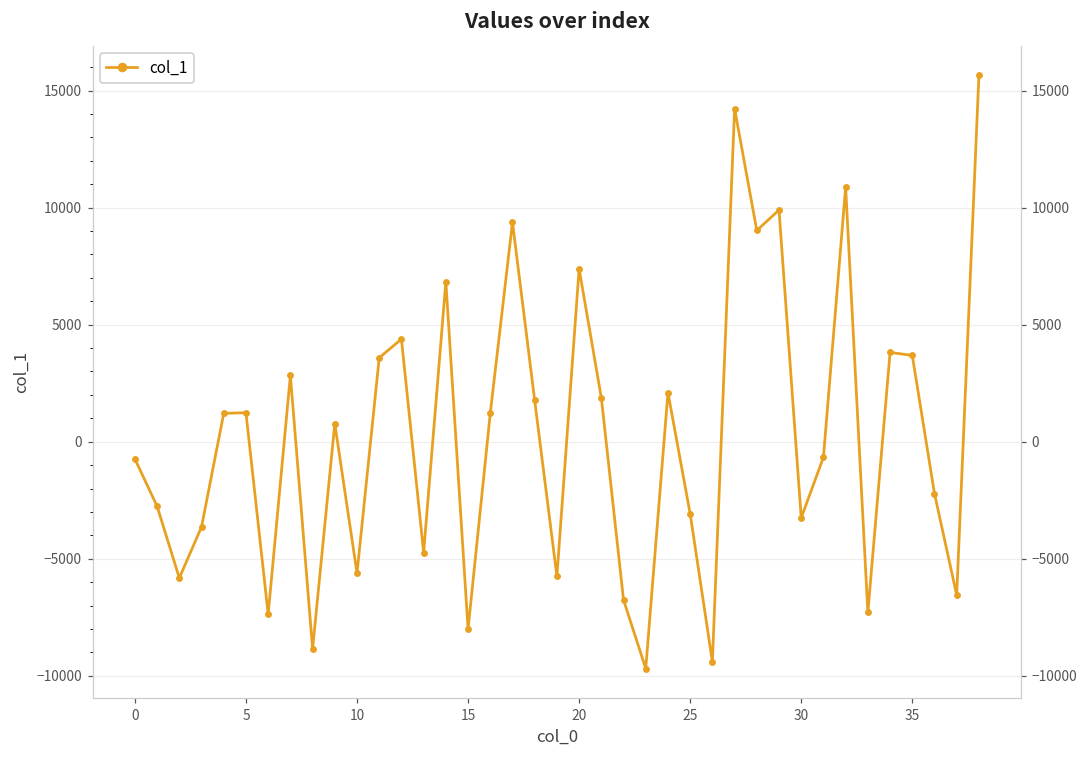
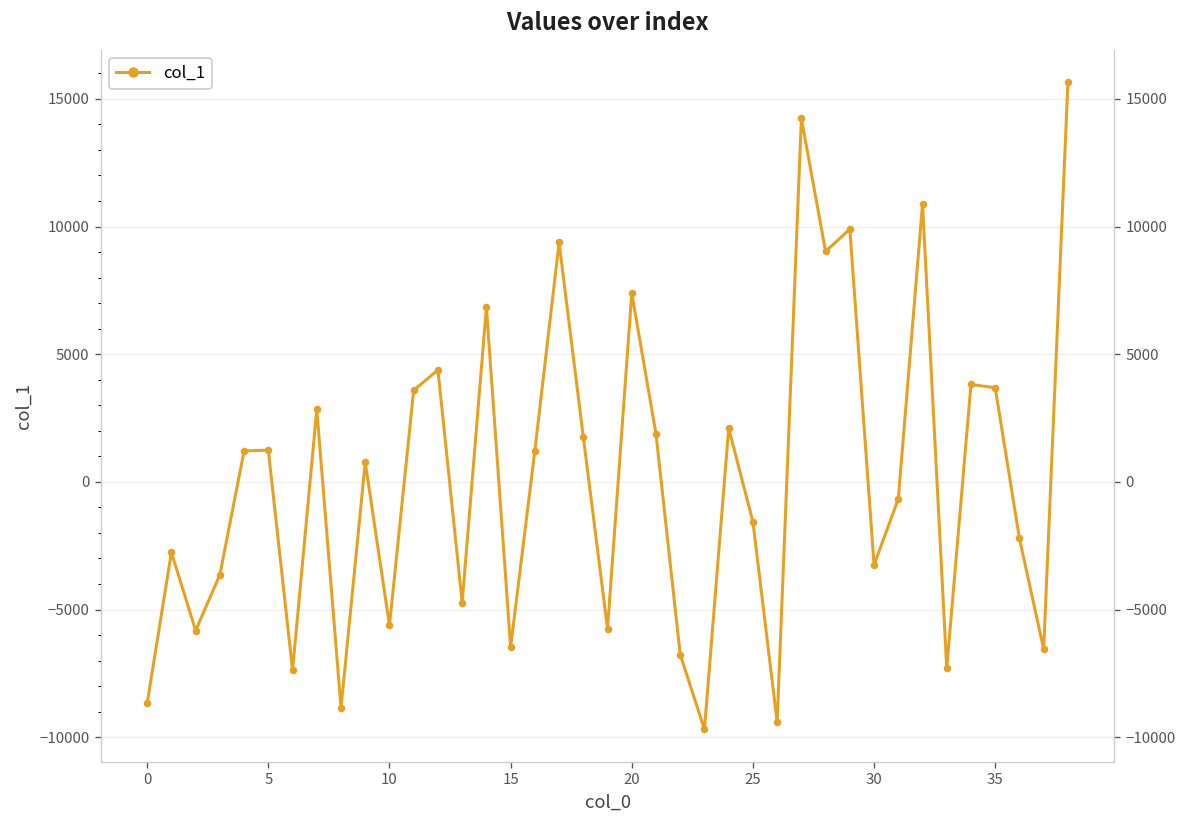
  {
-   "0": -700,
+   "0": -8700,
    "5": 1200,
    "10": -5600,
-   "15": -8000,
+   "15": -6500,
    "20": 7400,
-   "25": -3100,
+   "25": -1600,
    "30": -3300,
    "35": 3700
  }
